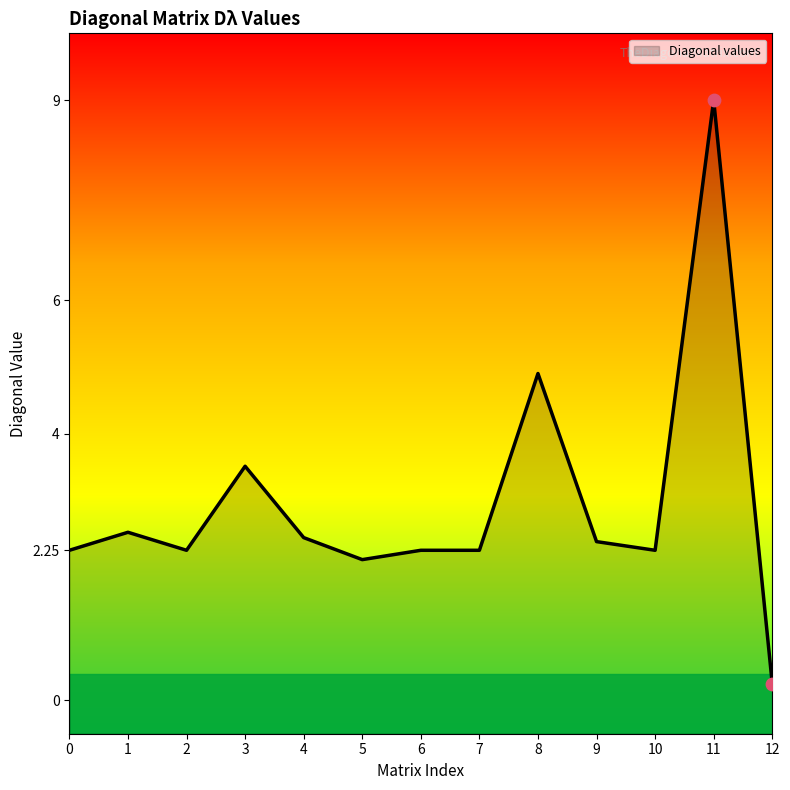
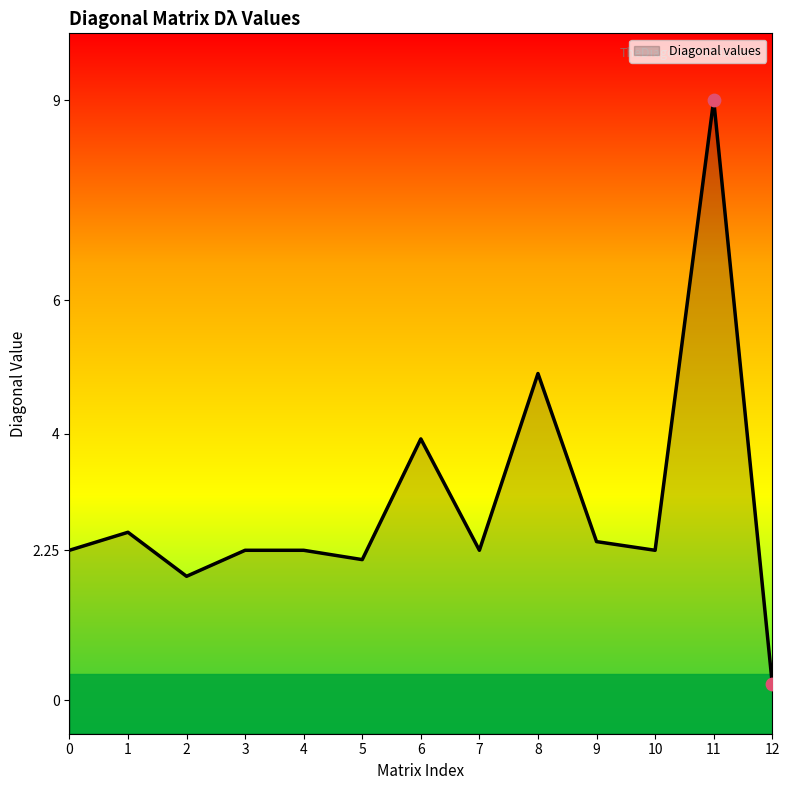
  {
    "Diagonal values": {
      "0": 2.3,
      "1": 2.5,
-     "2": 2.3,
-     "3": 3.5,
-     "4": 2.4,
+     "2": 1.9,
+     "3": 2.3,
+     "4": 2.3,
      "5": 2.1,
-     "6": 2.3,
+     "6": 3.9,
      "7": 2.3,
      "8": 4.9,
      "9": 2.4,
      "10": 2.3
    }
  }
